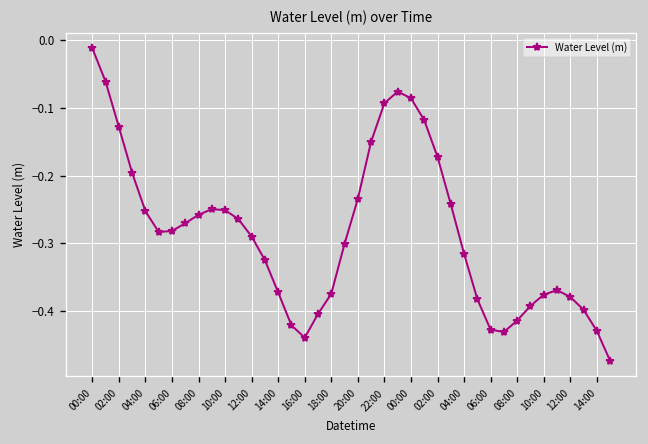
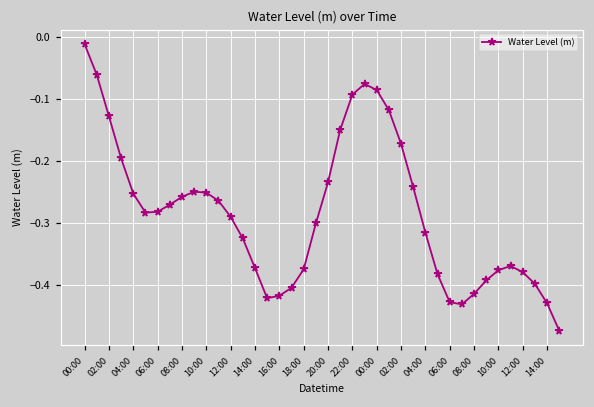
  {
-   "16:00": -0.44,
+   "16:00": -0.42,
    "18:00": -0.37,
    "20:00": -0.23,
    "22:00": -0.09
  }
